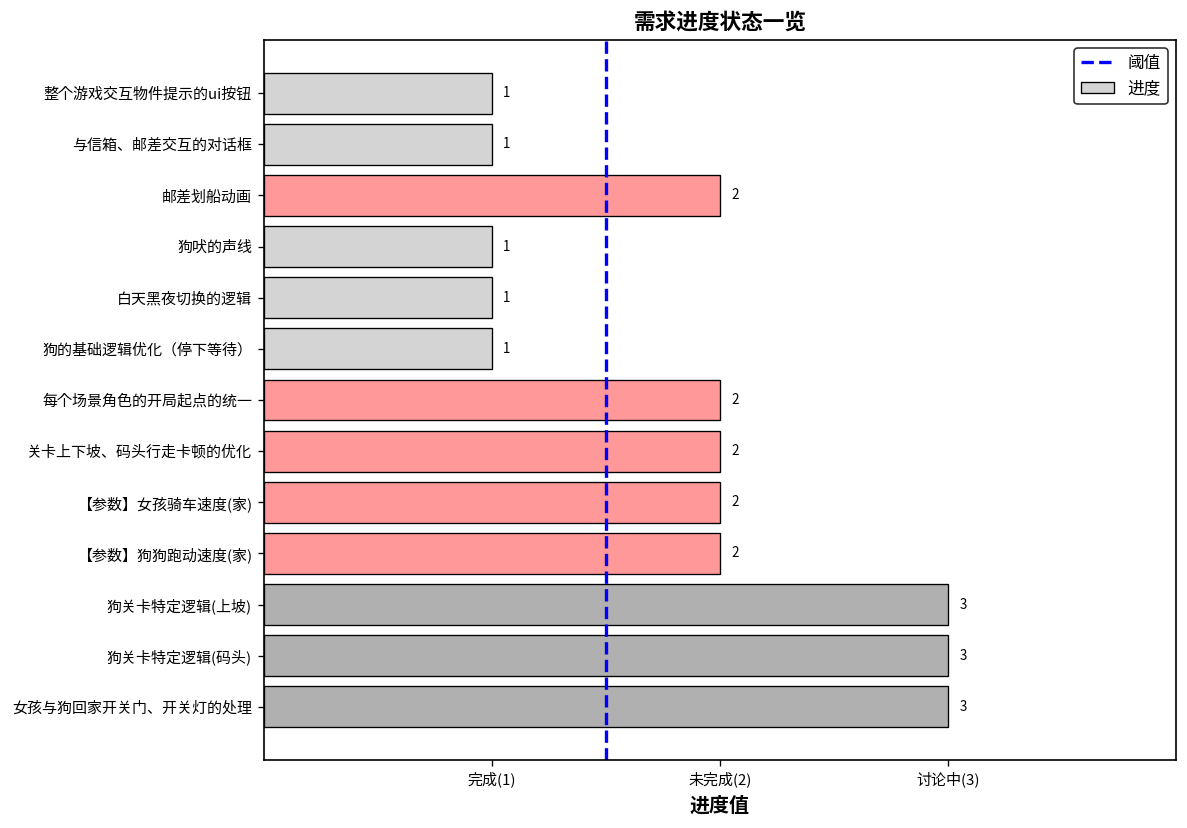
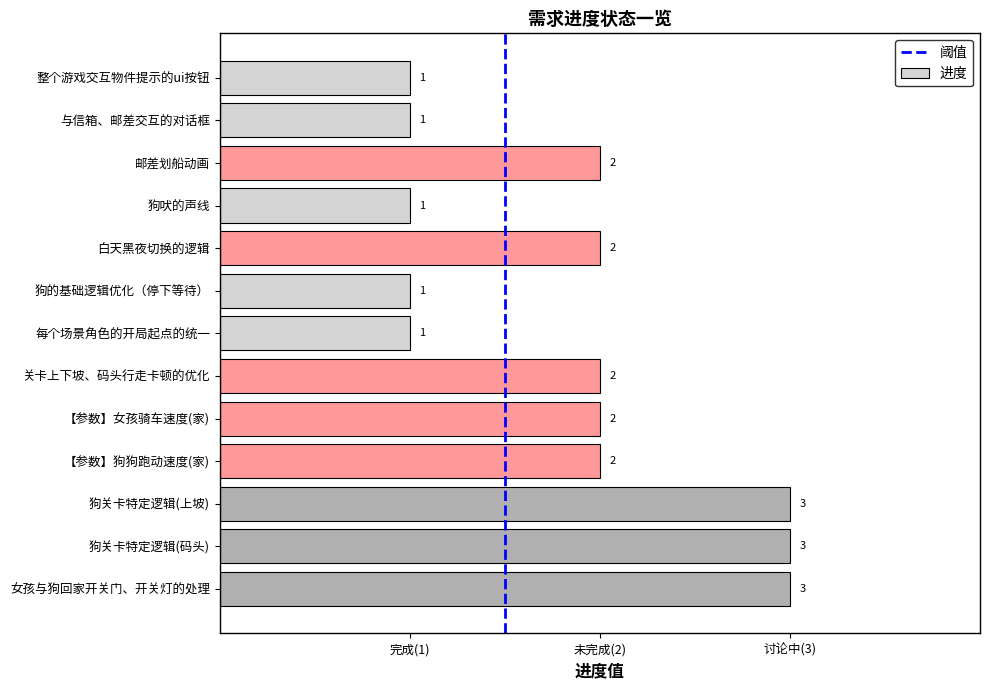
  {
    "整个游戏交互物件提示的ui按钮": 1,
    "与信箱、邮差交互的对话框": 1,
    "邮差划船动画": 2,
    "狗吠的声线": 1,
-   "白天黑夜切换的逻辑": 1,
+   "白天黑夜切换的逻辑": 2,
    "狗的基础逻辑优化（停下等待）": 1,
-   "每个场景角色的开局起点的统一": 2,
+   "每个场景角色的开局起点的统一": 1,
    "关卡上下坡、码头行走卡顿的优化": 2,
    "【参数】女孩骑车速度(家)": 2,
    "【参数】狗狗跑动速度(家)": 2,
    "狗关卡特定逻辑(上坡)": 3,
    "狗关卡特定逻辑(码头)": 3,
    "女孩与狗回家开关门、开关灯的处理": 3
  }
